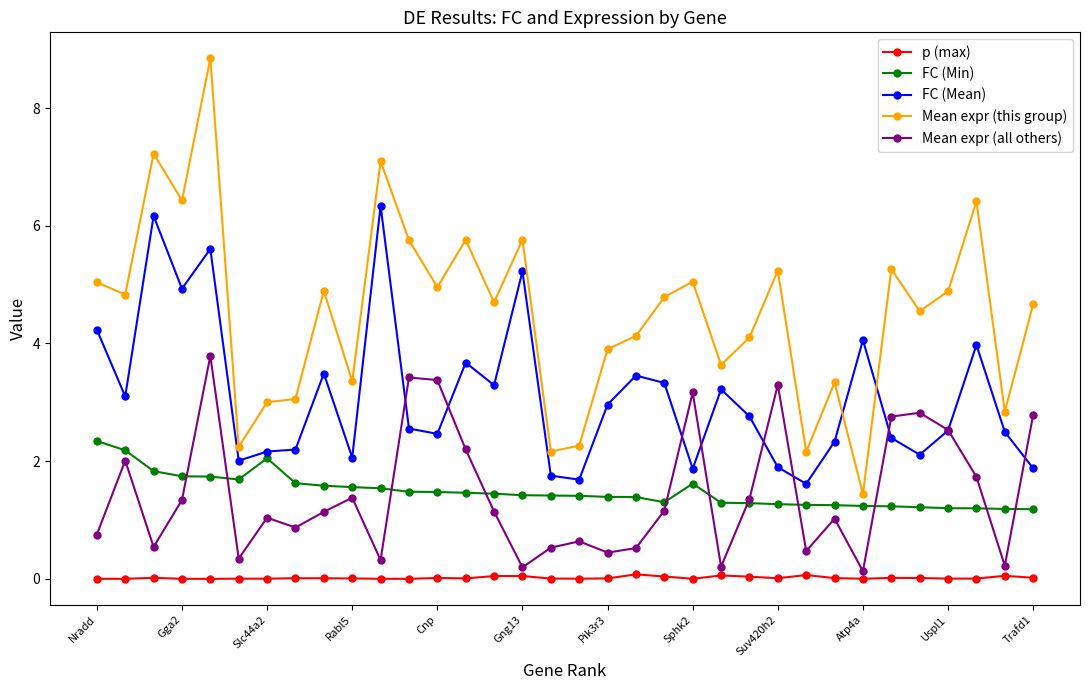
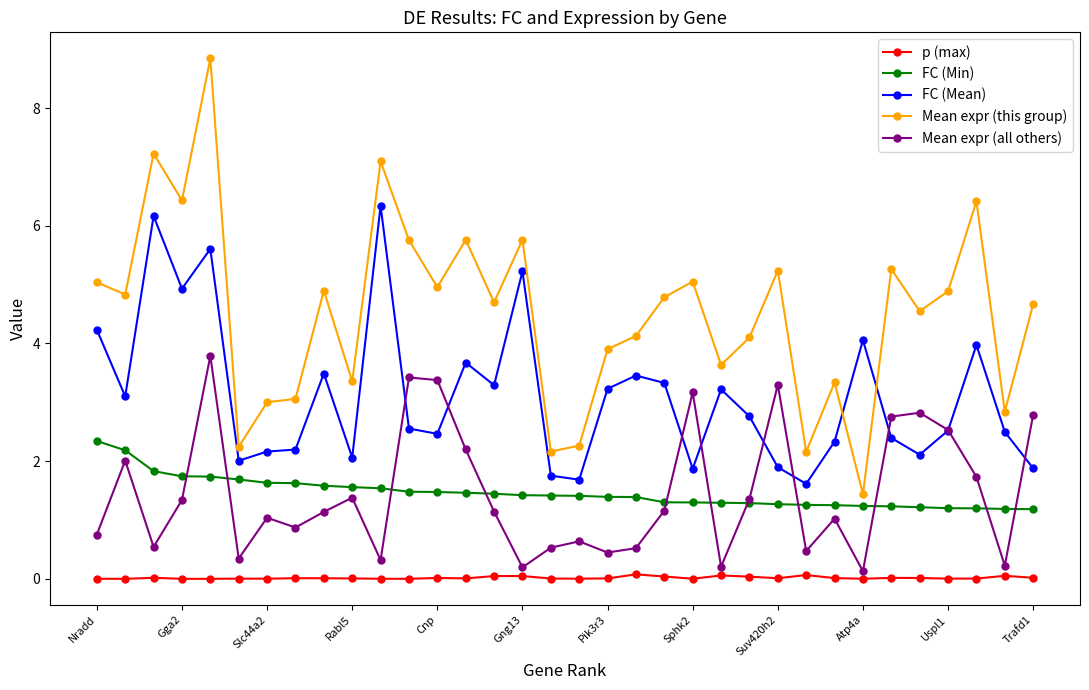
  {
    "p (max)": {
      "Nradd": 0.0,
      "Gga2": 0.0,
      "Slc44a2": 0.0,
      "Rabl5": 0.0,
      "Cnp": 0.0,
      "Gng13": 0.0,
      "Pik3r3": 0.0,
      "Sphk2": 0.0,
      "Suv420h2": 0.0,
      "Atp4a": 0.0,
      "Uspl1": 0.0,
      "Trafd1": 0.0
    },
    "FC (Min)": {
      "Nradd": 2.3,
      "Gga2": 1.7,
-     "Slc44a2": 2.0,
+     "Slc44a2": 1.6,
      "Rabl5": 1.6,
      "Cnp": 1.5,
      "Gng13": 1.4,
      "Pik3r3": 1.4,
-     "Sphk2": 1.6,
+     "Sphk2": 1.3,
      "Suv420h2": 1.3,
      "Atp4a": 1.2,
      "Uspl1": 1.2,
      "Trafd1": 1.2
    },
    "FC (Mean)": {
      "Nradd": 4.2,
      "Gga2": 4.9,
      "Slc44a2": 2.2,
      "Rabl5": 2.1,
      "Cnp": 2.5,
      "Gng13": 5.2,
-     "Pik3r3": 3.0,
+     "Pik3r3": 3.2,
      "Sphk2": 1.9,
      "Suv420h2": 1.9,
      "Atp4a": 4.1,
      "Trafd1": 1.9
    },
    "Mean expr (this group)": {
      "Nradd": 5.0,
      "Gga2": 6.4,
      "Slc44a2": 3.0,
      "Rabl5": 3.4,
      "Cnp": 5.0,
      "Gng13": 5.8,
      "Pik3r3": 3.9,
      "Sphk2": 5.1,
      "Suv420h2": 5.2,
      "Atp4a": 1.4,
      "Uspl1": 4.9,
      "Trafd1": 4.7
    },
    "Mean expr (all others)": {
      "Nradd": 0.8,
      "Gga2": 1.3,
      "Slc44a2": 1.0,
      "Rabl5": 1.4,
      "Cnp": 3.4,
      "Gng13": 0.2,
      "Pik3r3": 0.4,
      "Sphk2": 3.2,
      "Suv420h2": 3.3,
      "Atp4a": 0.1,
      "Trafd1": 2.8
    }
  }
